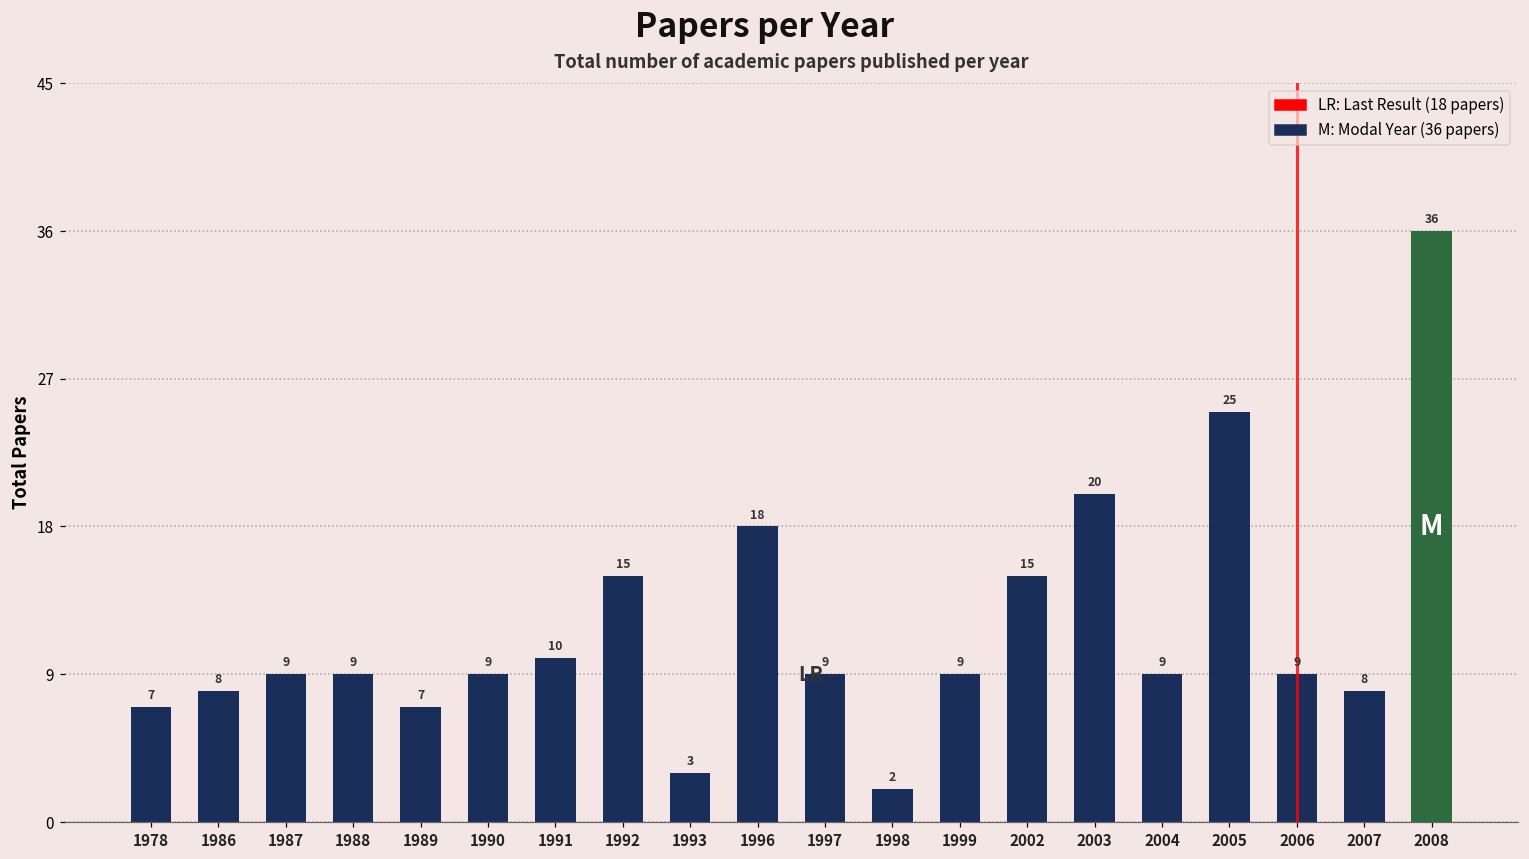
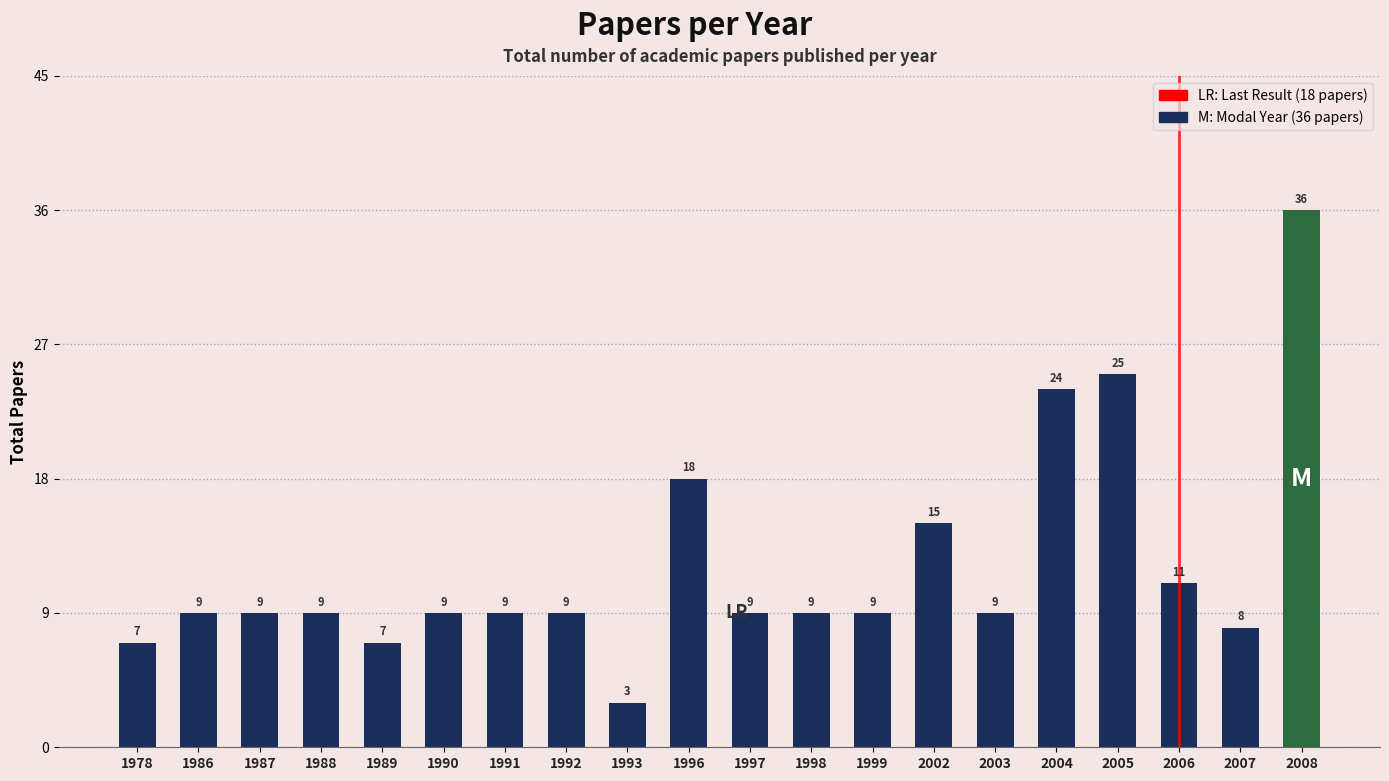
  {
    "1978": 7,
-   "1986": 8,
+   "1986": 9,
    "1987": 9,
    "1988": 9,
    "1989": 7,
    "1990": 9,
-   "1991": 10,
-   "1992": 15,
+   "1991": 9,
+   "1992": 9,
    "1993": 3,
    "1996": 18,
    "1997": 9,
-   "1998": 2,
+   "1998": 9,
    "1999": 9,
    "2002": 15,
-   "2003": 20,
-   "2004": 9,
+   "2003": 9,
+   "2004": 24,
    "2005": 25,
-   "2006": 9,
+   "2006": 11,
    "2007": 8,
    "2008": 36
  }
